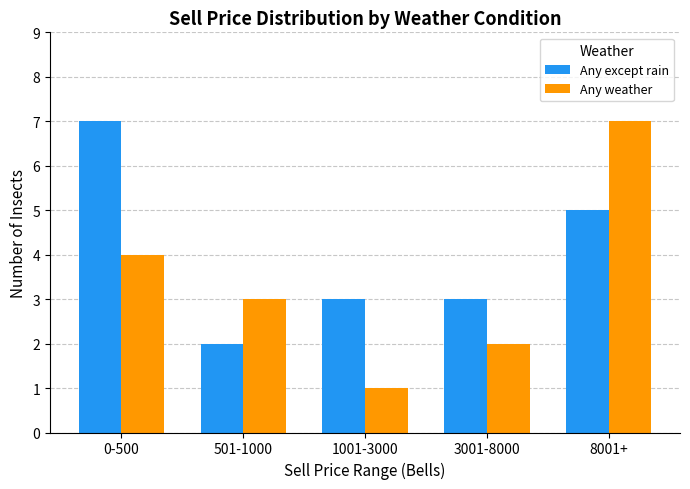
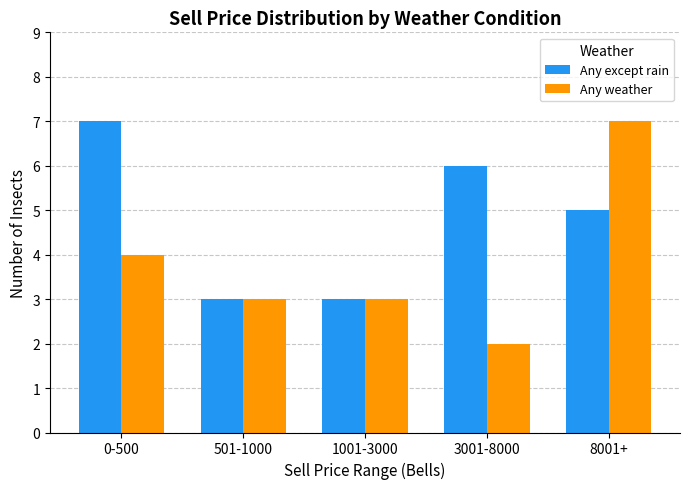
  {
    "Any except rain": {
      "0-500": 7,
-     "501-1000": 2,
+     "501-1000": 3,
      "1001-3000": 3,
-     "3001-8000": 3,
+     "3001-8000": 6,
      "8001+": 5
    },
    "Any weather": {
      "0-500": 4,
      "501-1000": 3,
-     "1001-3000": 1,
+     "1001-3000": 3,
      "3001-8000": 2,
      "8001+": 7
    }
  }
